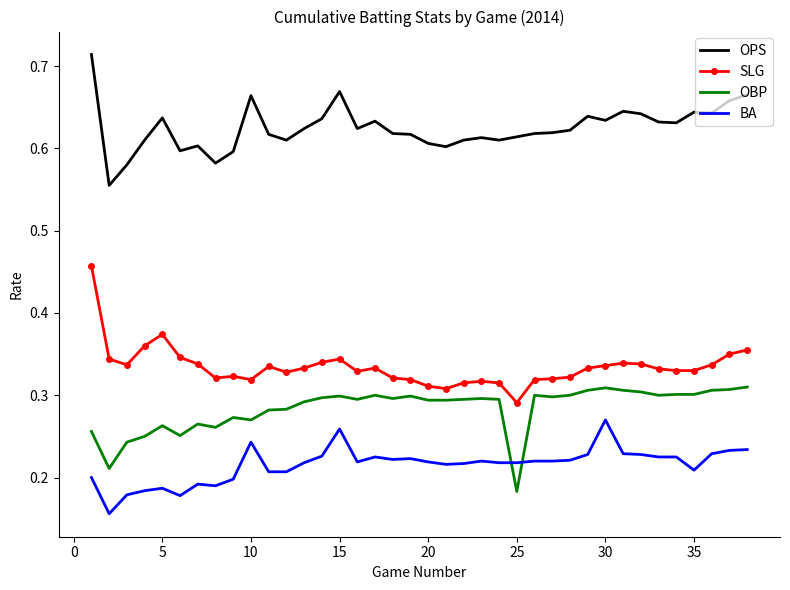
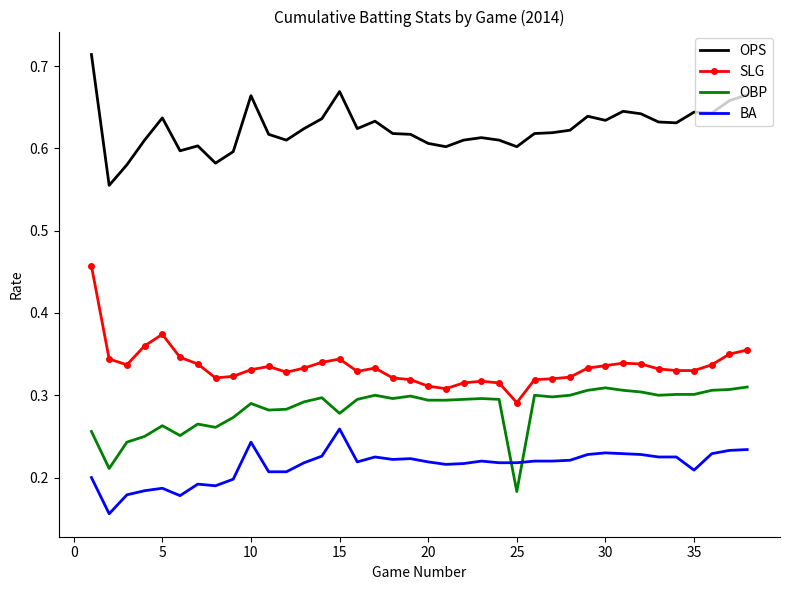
  {
    "OPS": {
      "5": 0.64,
      "10": 0.66,
      "15": 0.67,
      "20": 0.61,
-     "25": 0.61,
+     "25": 0.60,
      "30": 0.63,
      "35": 0.64
    },
    "SLG": {
      "5": 0.37,
-     "10": 0.32,
+     "10": 0.33,
      "15": 0.34,
      "20": 0.31,
      "25": 0.29,
      "30": 0.34,
      "35": 0.33
    },
    "OBP": {
      "5": 0.26,
-     "10": 0.27,
-     "15": 0.30,
+     "10": 0.29,
+     "15": 0.28,
      "20": 0.29,
      "25": 0.18,
      "30": 0.31,
      "35": 0.30
    },
    "BA": {
      "5": 0.19,
      "10": 0.24,
      "15": 0.26,
      "20": 0.22,
      "25": 0.22,
-     "30": 0.27,
+     "30": 0.23,
      "35": 0.21
    }
  }
